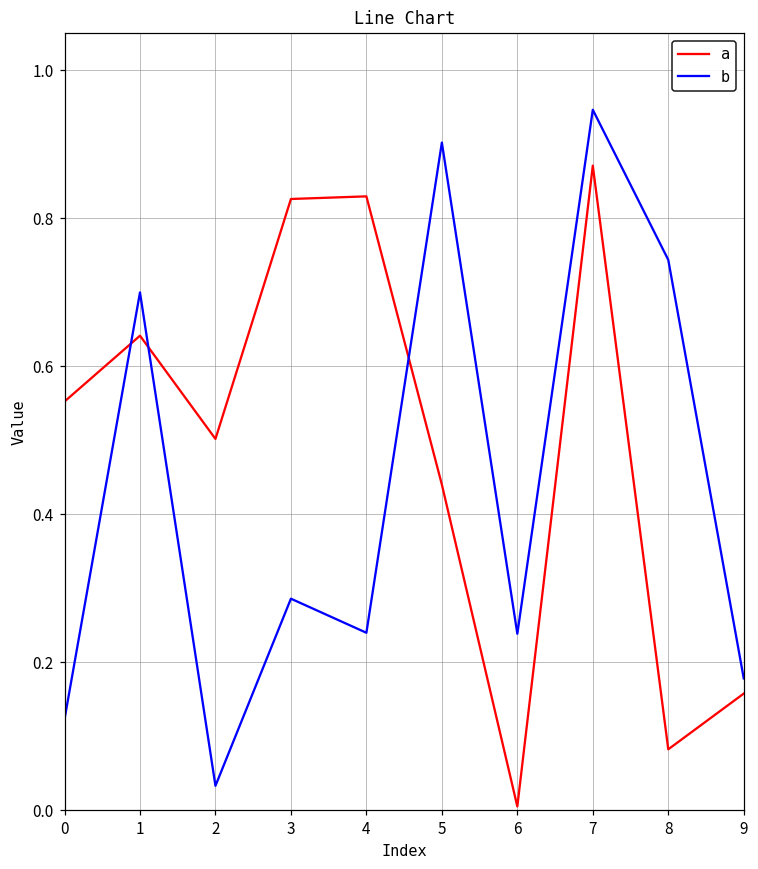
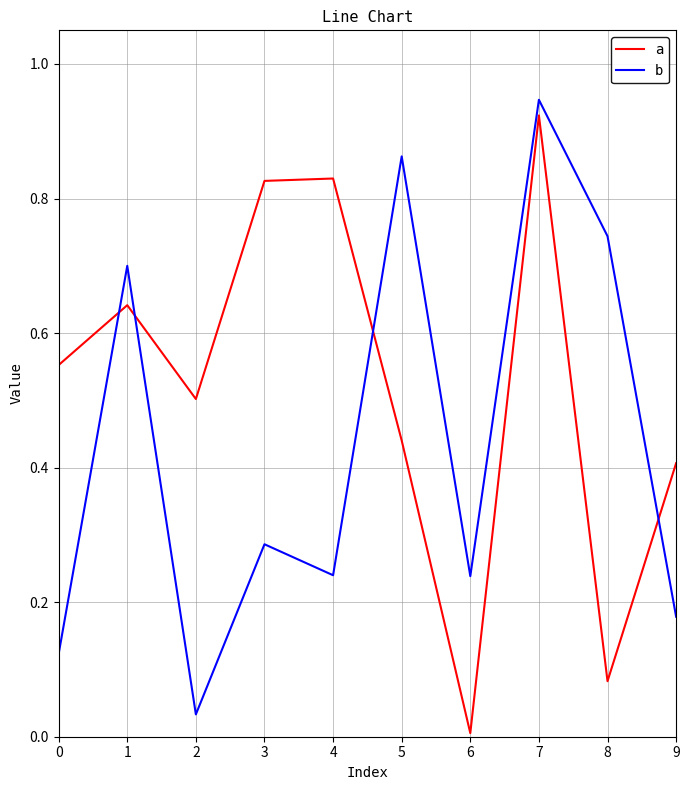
  {
    "a": {
      "0": 0.55,
      "1": 0.64,
      "2": 0.50,
      "3": 0.83,
      "4": 0.83,
      "5": 0.44,
      "6": 0.01,
-     "7": 0.87,
+     "7": 0.92,
      "8": 0.08,
-     "9": 0.16
+     "9": 0.41
    },
    "b": {
      "0": 0.12,
      "1": 0.70,
      "2": 0.03,
      "3": 0.29,
      "4": 0.24,
-     "5": 0.90,
+     "5": 0.86,
      "6": 0.24,
      "7": 0.95,
      "8": 0.74,
      "9": 0.18
    }
  }
